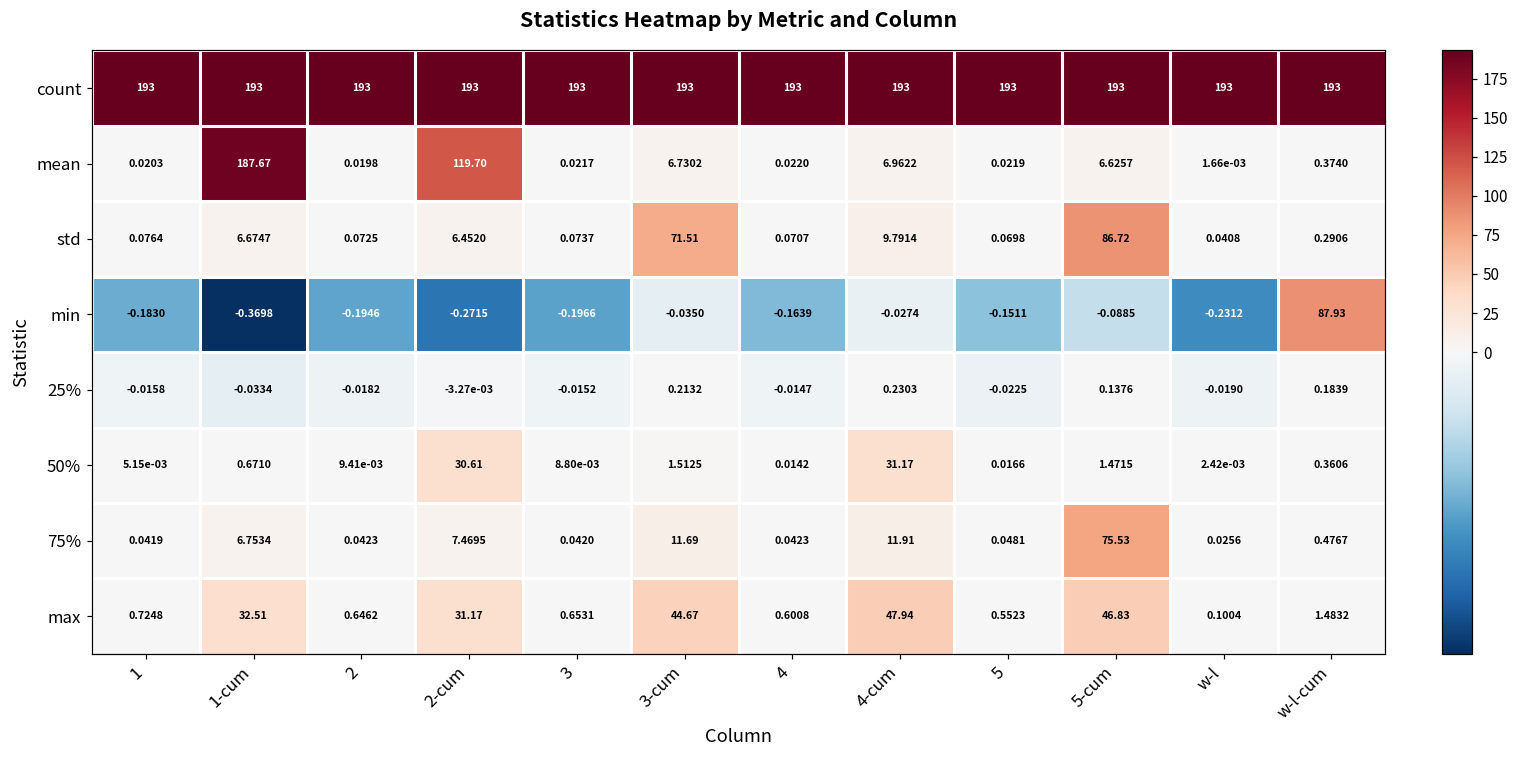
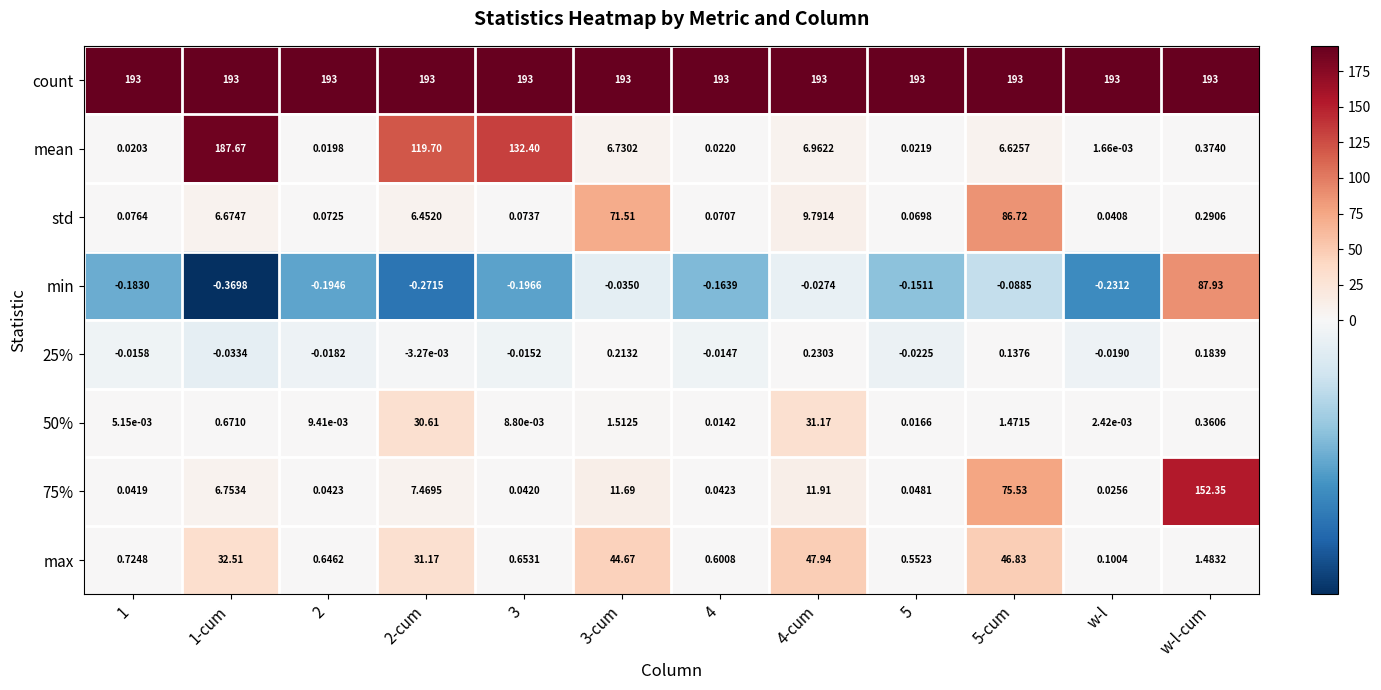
  {
    "count": {
      "1": "193",
      "1-cum": "193",
      "2": "193",
      "2-cum": "193",
      "3": "193",
      "3-cum": "193",
      "4": "193",
      "4-cum": "193",
      "5": "193",
      "5-cum": "193",
      "w-l": "193",
      "w-l-cum": "193"
    },
    "mean": {
      "1": "0.0203",
      "1-cum": "187.67",
      "2": "0.0198",
      "2-cum": "119.70",
-     "3": "0.0217",
+     "3": "132.40",
      "3-cum": "6.7302",
      "4": "0.0220",
      "4-cum": "6.9622",
      "5": "0.0219",
      "5-cum": "6.6257",
      "w-l": "1.66e-03",
      "w-l-cum": "0.3740"
    },
    "std": {
      "1": "0.0764",
      "1-cum": "6.6747",
      "2": "0.0725",
      "2-cum": "6.4520",
      "3": "0.0737",
      "3-cum": "71.51",
      "4": "0.0707",
      "4-cum": "9.7914",
      "5": "0.0698",
      "5-cum": "86.72",
      "w-l": "0.0408",
      "w-l-cum": "0.2906"
    },
    "min": {
      "1": "-0.1830",
      "1-cum": "-0.3698",
      "2": "-0.1946",
      "2-cum": "-0.2715",
      "3": "-0.1966",
      "3-cum": "-0.0350",
      "4": "-0.1639",
      "4-cum": "-0.0274",
      "5": "-0.1511",
      "5-cum": "-0.0885",
      "w-l": "-0.2312",
      "w-l-cum": "87.93"
    },
    "25%": {
      "1": "-0.0158",
      "1-cum": "-0.0334",
      "2": "-0.0182",
      "2-cum": "-3.27e-03",
      "3": "-0.0152",
      "3-cum": "0.2132",
      "4": "-0.0147",
      "4-cum": "0.2303",
      "5": "-0.0225",
      "5-cum": "0.1376",
      "w-l": "-0.0190",
      "w-l-cum": "0.1839"
    },
    "50%": {
      "1": "5.15e-03",
      "1-cum": "0.6710",
      "2": "9.41e-03",
      "2-cum": "30.61",
      "3": "8.80e-03",
      "3-cum": "1.5125",
      "4": "0.0142",
      "4-cum": "31.17",
      "5": "0.0166",
      "5-cum": "1.4715",
      "w-l": "2.42e-03",
      "w-l-cum": "0.3606"
    },
    "75%": {
      "1": "0.0419",
      "1-cum": "6.7534",
      "2": "0.0423",
      "2-cum": "7.4695",
      "3": "0.0420",
      "3-cum": "11.69",
      "4": "0.0423",
      "4-cum": "11.91",
      "5": "0.0481",
      "5-cum": "75.53",
      "w-l": "0.0256",
-     "w-l-cum": "0.4767"
+     "w-l-cum": "152.35"
    },
    "max": {
      "1": "0.7248",
      "1-cum": "32.51",
      "2": "0.6462",
      "2-cum": "31.17",
      "3": "0.6531",
      "3-cum": "44.67",
      "4": "0.6008",
      "4-cum": "47.94",
      "5": "0.5523",
      "5-cum": "46.83",
      "w-l": "0.1004",
      "w-l-cum": "1.4832"
    }
  }
